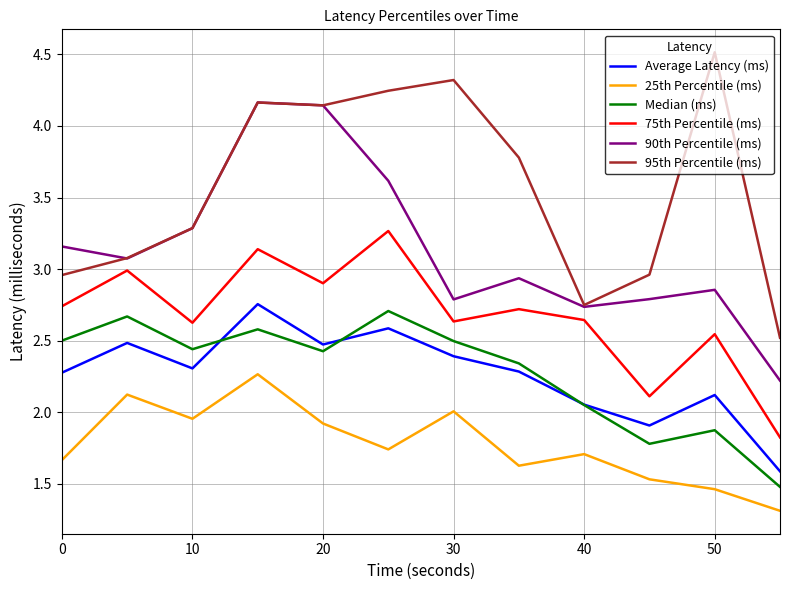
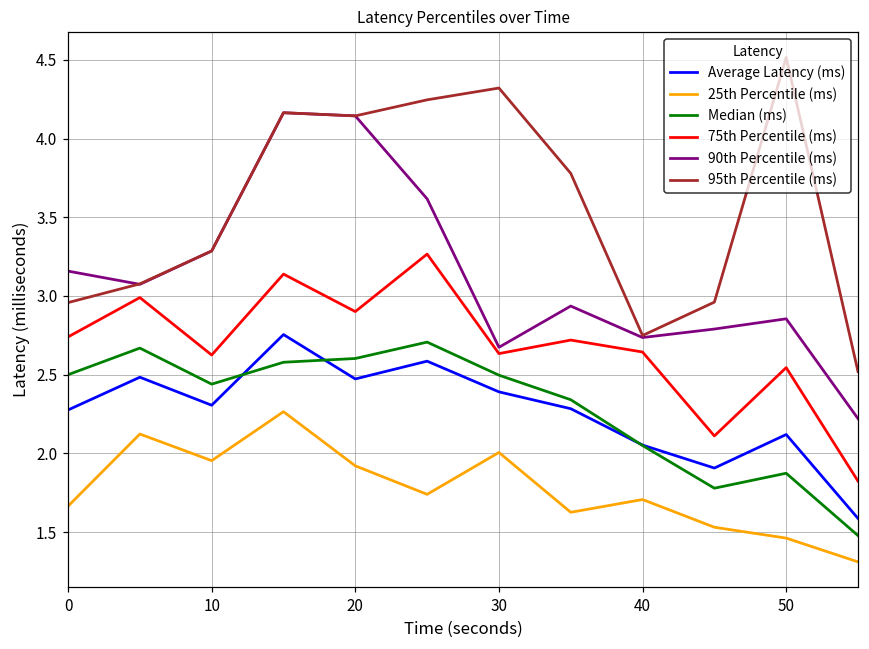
  {
    "Average Latency (ms)": {
      "0": 2.28,
      "10": 2.31,
      "20": 2.47,
      "30": 2.39,
      "50": 2.12
    },
    "25th Percentile (ms)": {
      "0": 1.67,
      "10": 1.95,
      "20": 1.92,
      "30": 2.01,
      "40": 1.71,
      "50": 1.46
    },
    "Median (ms)": {
      "0": 2.50,
      "10": 2.44,
-     "20": 2.43,
+     "20": 2.60,
      "30": 2.50,
      "50": 1.87
    },
    "75th Percentile (ms)": {
      "0": 2.74,
      "10": 2.63,
      "20": 2.90,
      "30": 2.63,
      "40": 2.64,
      "50": 2.55
    },
    "90th Percentile (ms)": {
      "0": 3.16,
-     "30": 2.79,
+     "30": 2.67,
      "50": 2.86
    },
    "95th Percentile (ms)": {
      "0": 2.96,
      "30": 4.32
    }
  }
